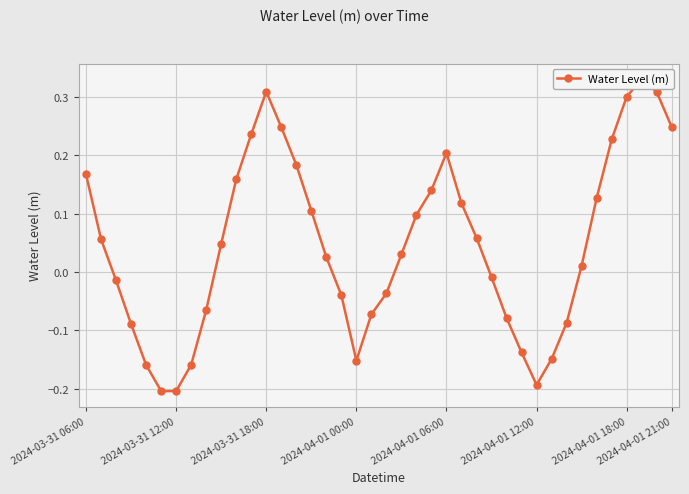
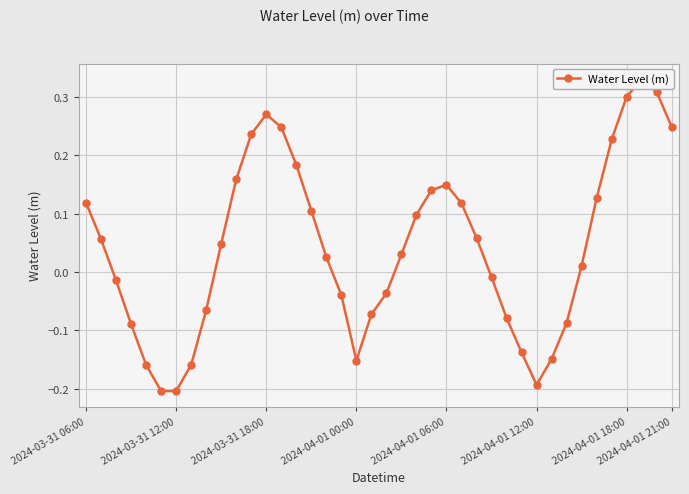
  {
-   "2024-03-31 06:00": 0.17,
+   "2024-03-31 06:00": 0.12,
    "2024-03-31 12:00": -0.20,
-   "2024-03-31 18:00": 0.31,
+   "2024-03-31 18:00": 0.27,
    "2024-04-01 00:00": -0.15,
-   "2024-04-01 06:00": 0.20,
+   "2024-04-01 06:00": 0.15,
    "2024-04-01 12:00": -0.19,
    "2024-04-01 18:00": 0.30,
    "2024-04-01 21:00": 0.25
  }
